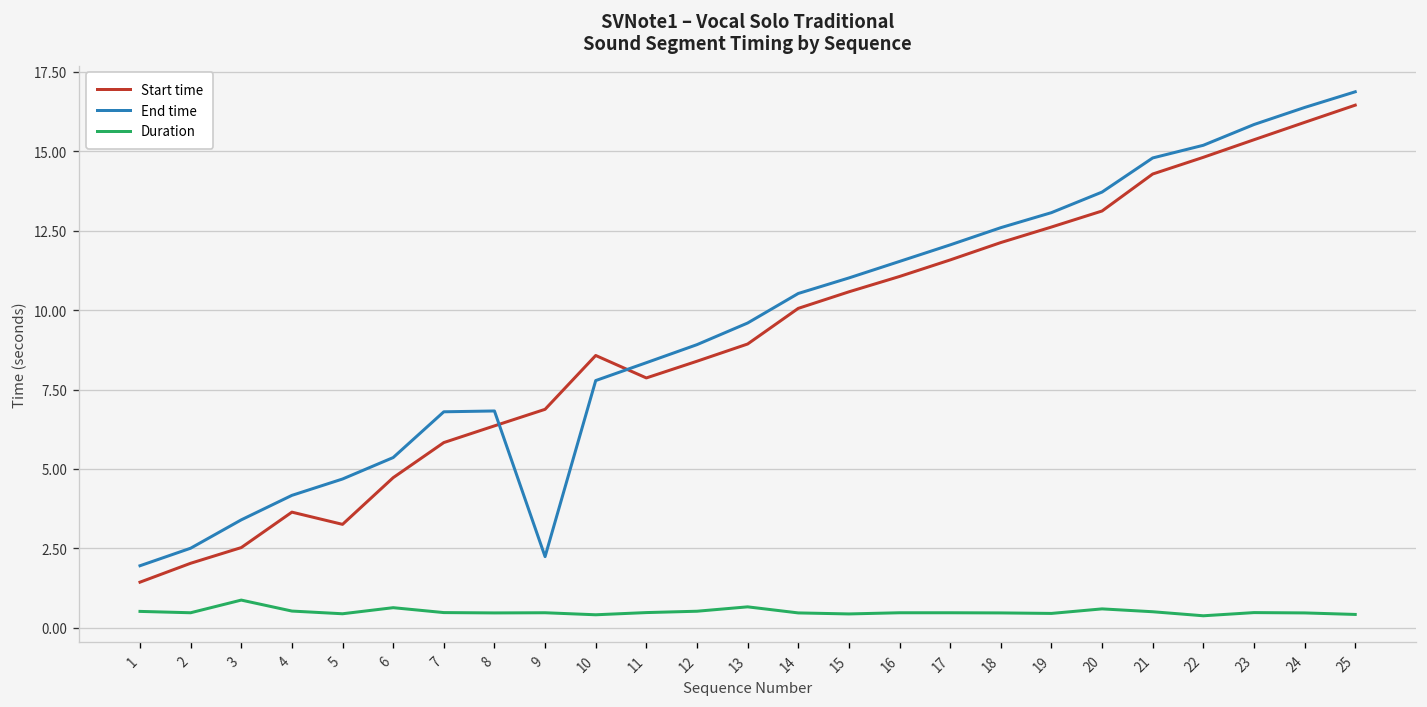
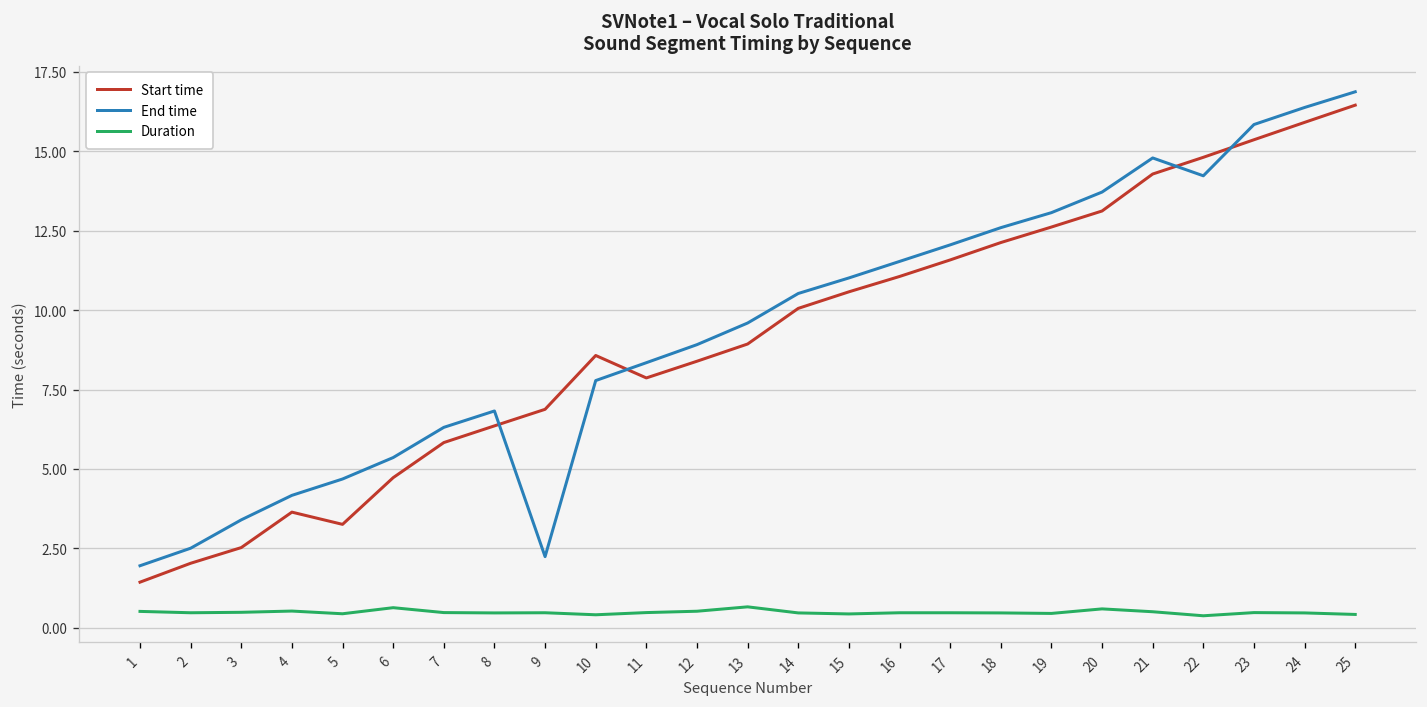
  {
    "Start time": {
      "1": 1.4,
      "2": 2.0,
      "3": 2.5,
      "4": 3.6,
      "5": 3.3,
      "6": 4.7,
      "7": 5.8,
      "8": 6.4,
      "9": 6.9,
      "10": 8.6,
      "11": 7.9,
      "12": 8.4,
      "13": 8.9,
      "14": 10.1,
      "15": 10.6,
      "16": 11.1,
      "17": 11.6,
      "18": 12.1,
      "19": 12.6,
      "20": 13.1,
      "21": 14.3,
      "22": 14.8,
      "23": 15.4,
      "24": 15.9,
      "25": 16.5
    },
    "End time": {
      "1": 2.0,
      "2": 2.5,
      "3": 3.4,
      "4": 4.2,
      "5": 4.7,
      "6": 5.4,
-     "7": 6.8,
+     "7": 6.3,
      "8": 6.8,
      "9": 2.2,
      "10": 7.8,
      "11": 8.3,
      "12": 8.9,
      "13": 9.6,
      "14": 10.5,
      "15": 11.0,
      "16": 11.5,
      "17": 12.1,
      "18": 12.6,
      "19": 13.1,
      "20": 13.7,
      "21": 14.8,
-     "22": 15.2,
+     "22": 14.2,
      "23": 15.8,
      "24": 16.4,
      "25": 16.9
    },
    "Duration": {
      "1": 0.5,
      "2": 0.5,
-     "3": 0.9,
+     "3": 0.5,
      "4": 0.5,
      "5": 0.4,
      "6": 0.6,
      "7": 0.5,
      "8": 0.5,
      "9": 0.5,
      "10": 0.4,
      "11": 0.5,
      "12": 0.5,
      "13": 0.7,
      "14": 0.5,
      "15": 0.4,
      "16": 0.5,
      "17": 0.5,
      "18": 0.5,
      "19": 0.5,
      "20": 0.6,
      "21": 0.5,
      "22": 0.4,
      "23": 0.5,
      "24": 0.5,
      "25": 0.4
    }
  }
